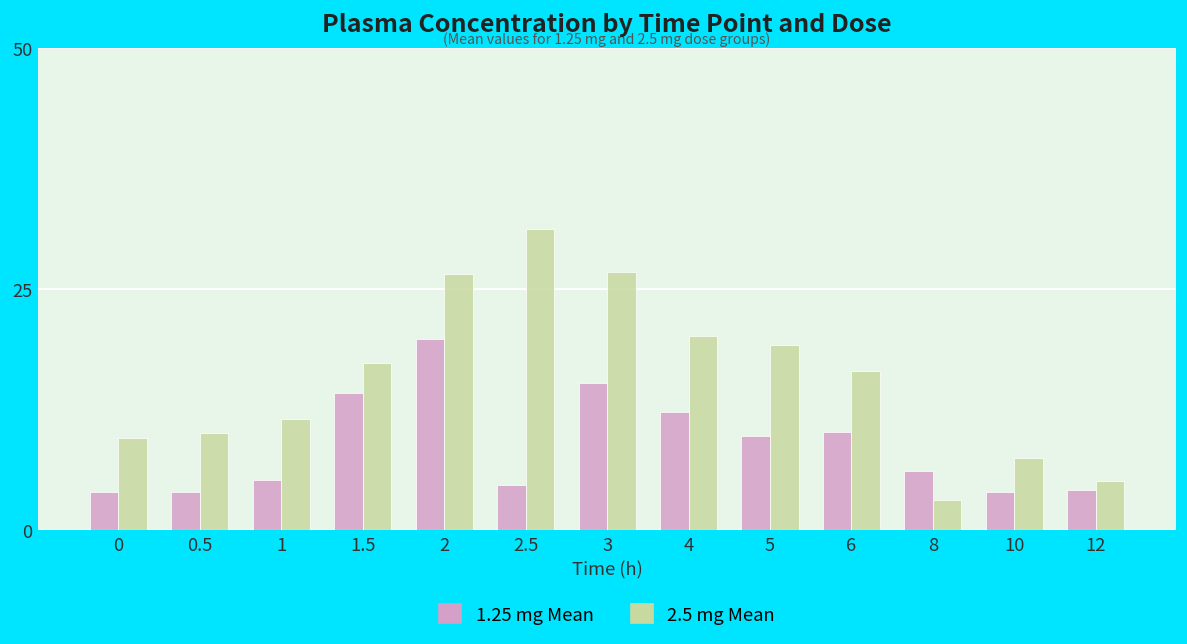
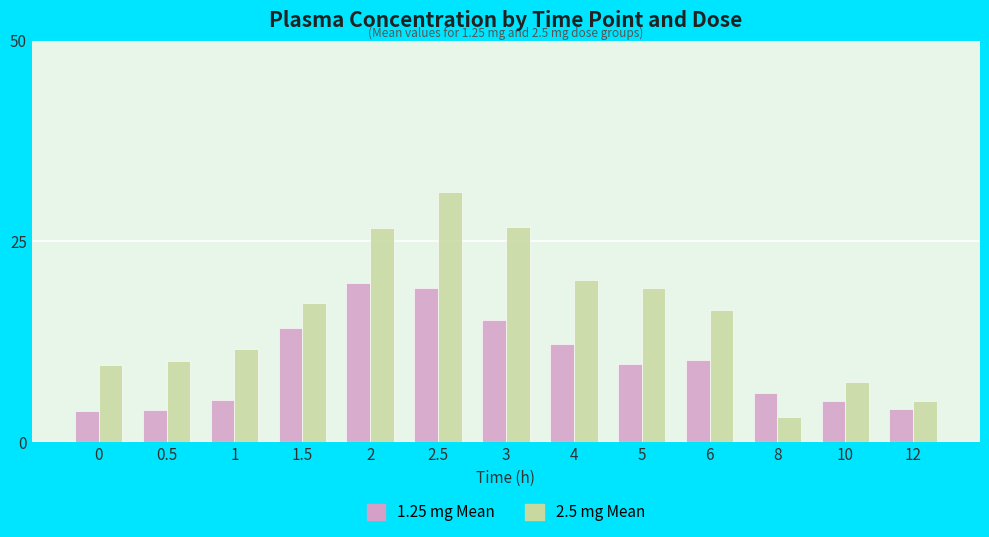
  {
    "1.25 mg Mean": {
      "0": 4,
      "0.5": 4,
      "1": 5,
      "1.5": 14,
      "2": 20,
-     "2.5": 5,
+     "2.5": 19,
      "3": 15,
      "4": 12,
      "5": 10,
      "6": 10,
      "8": 6,
-     "10": 4,
+     "10": 5,
      "12": 4
    },
    "2.5 mg Mean": {
      "0": 10,
      "0.5": 10,
      "1": 12,
      "1.5": 17,
      "2": 27,
      "2.5": 31,
      "3": 27,
      "4": 20,
      "5": 19,
      "6": 16,
      "8": 3,
      "10": 7,
      "12": 5
    }
  }
